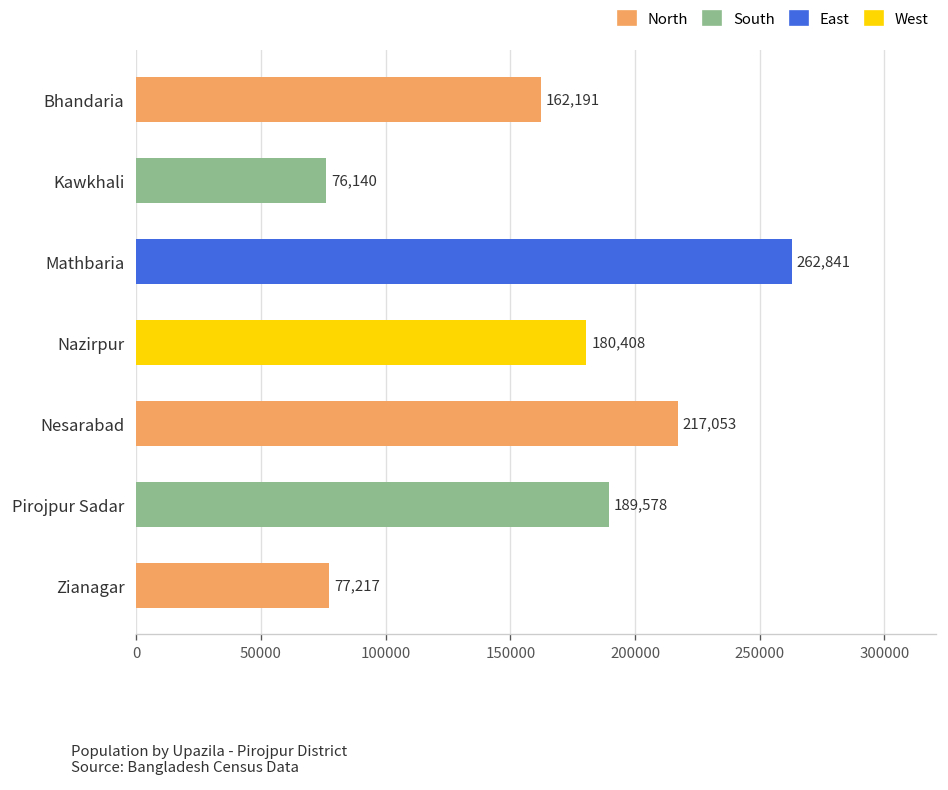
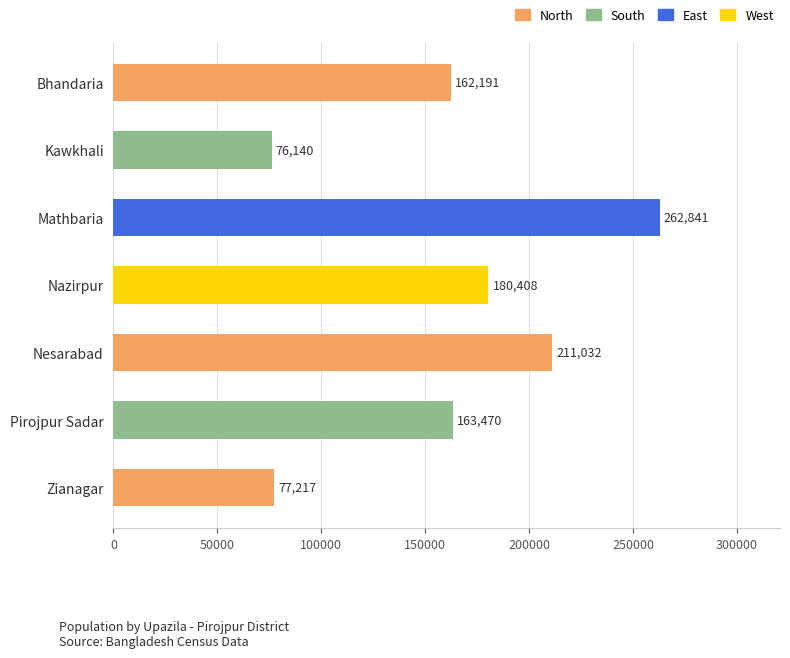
  {
    "Bhandaria": "162,191",
    "Kawkhali": "76,140",
    "Mathbaria": "262,841",
    "Nazirpur": "180,408",
-   "Nesarabad": "217,053",
-   "Pirojpur Sadar": "189,578",
+   "Nesarabad": "211,032",
+   "Pirojpur Sadar": "163,470",
    "Zianagar": "77,217"
  }
